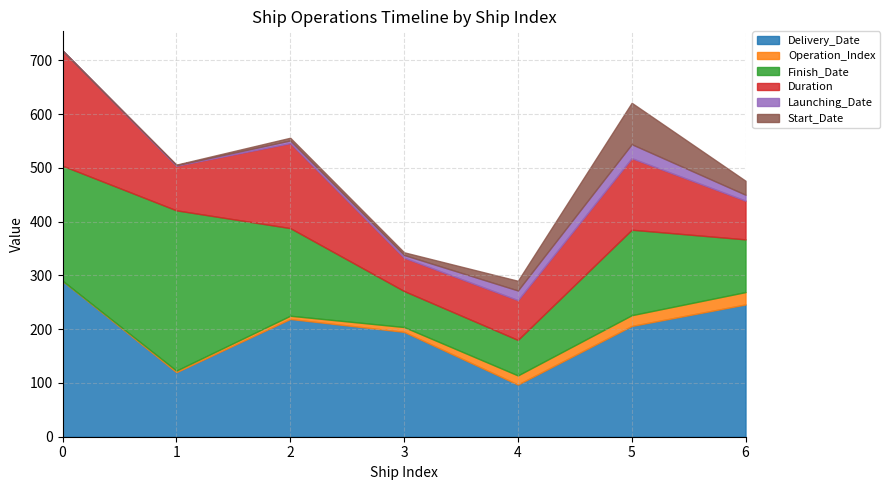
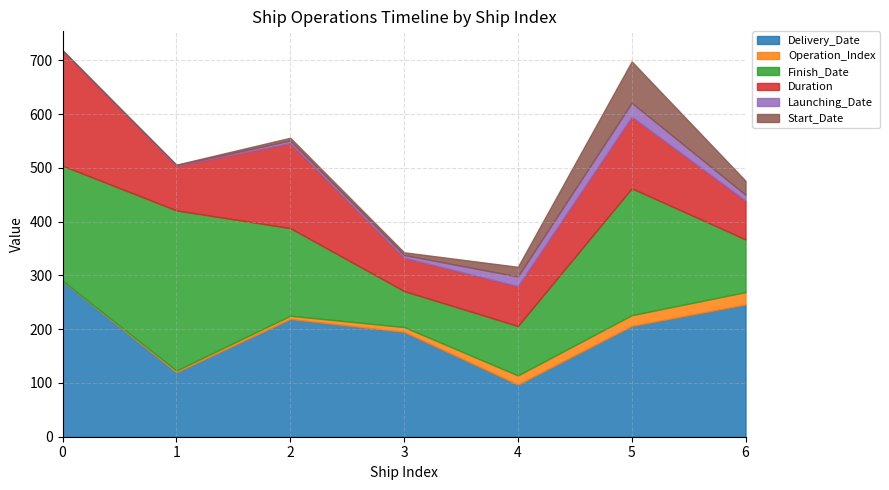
  {
    "Delivery_Date": {
      "2": 220,
      "3": 200,
      "4": 100,
      "5": 210,
      "6": 250
    },
    "Operation_Index": {
      "2": 10,
      "3": 10,
      "4": 20,
      "5": 20,
      "6": 20
    },
    "Finish_Date": {
      "0": 210,
      "1": 300,
      "2": 160,
      "3": 70,
-     "4": 70,
-     "5": 160,
+     "4": 90,
+     "5": 240,
      "6": 100
    },
    "Duration": {
      "2": 160,
      "3": 60,
      "4": 70,
      "5": 130,
      "6": 70
    },
    "Launching_Date": {
      "2": 10,
      "3": 10,
      "4": 20,
      "5": 30,
      "6": 10
    },
    "Start_Date": {
      "2": 10,
      "3": 10,
      "4": 20,
      "5": 80,
      "6": 30
    }
  }
